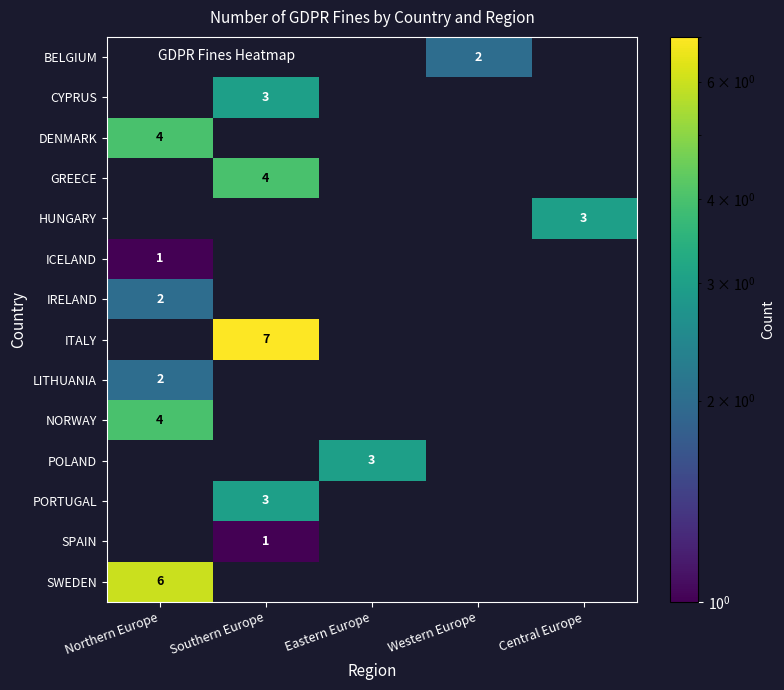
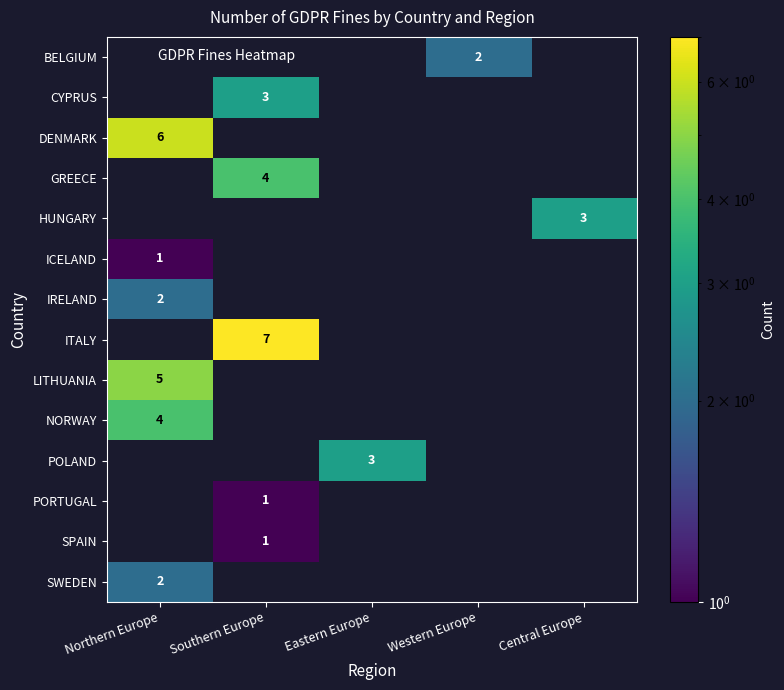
  {
    "BELGIUM": {
      "Western Europe": 2
    },
    "CYPRUS": {
      "Southern Europe": 3
    },
    "DENMARK": {
-     "Northern Europe": 4
+     "Northern Europe": 6
    },
    "GREECE": {
      "Southern Europe": 4
    },
    "HUNGARY": {
      "Central Europe": 3
    },
    "ICELAND": {
      "Northern Europe": 1
    },
    "IRELAND": {
      "Northern Europe": 2
    },
    "ITALY": {
      "Southern Europe": 7
    },
    "LITHUANIA": {
-     "Northern Europe": 2
+     "Northern Europe": 5
    },
    "NORWAY": {
      "Northern Europe": 4
    },
    "POLAND": {
      "Eastern Europe": 3
    },
    "PORTUGAL": {
-     "Southern Europe": 3
+     "Southern Europe": 1
    },
    "SPAIN": {
      "Southern Europe": 1
    },
    "SWEDEN": {
-     "Northern Europe": 6
+     "Northern Europe": 2
    }
  }
